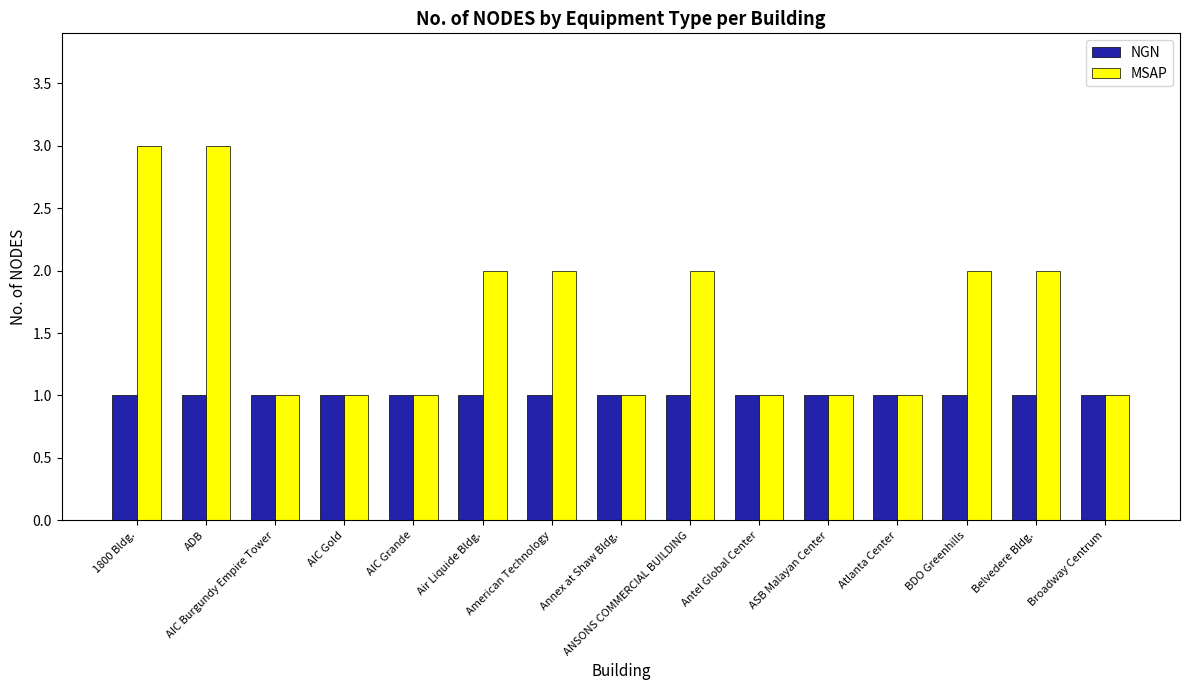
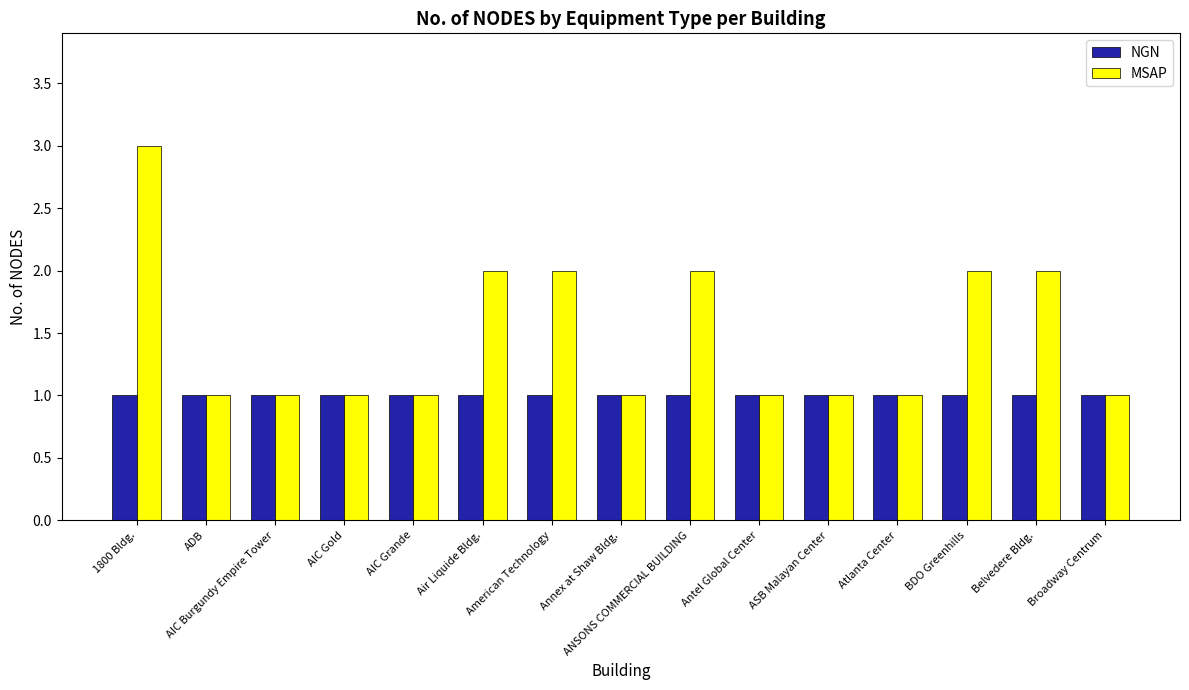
  {
    "NGN": {
      "1800 Bldg.": 1,
      "ADB": 1,
      "AIC Burgundy Empire Tower": 1,
      "AIC Gold": 1,
      "AIC Grande": 1,
      "Air Liquide Bldg.": 1,
      "American Technology": 1,
      "Annex at Shaw Bldg.": 1,
      "ANSONS COMMERCIAL BUILDING": 1,
      "Antel Global Center": 1,
      "ASB Malayan Center": 1,
      "Atlanta Center": 1,
      "BDO Greenhills": 1,
      "Belvedere Bldg.": 1,
      "Broadway Centrum": 1
    },
    "MSAP": {
      "1800 Bldg.": 3,
-     "ADB": 3,
+     "ADB": 1,
      "AIC Burgundy Empire Tower": 1,
      "AIC Gold": 1,
      "AIC Grande": 1,
      "Air Liquide Bldg.": 2,
      "American Technology": 2,
      "Annex at Shaw Bldg.": 1,
      "ANSONS COMMERCIAL BUILDING": 2,
      "Antel Global Center": 1,
      "ASB Malayan Center": 1,
      "Atlanta Center": 1,
      "BDO Greenhills": 2,
      "Belvedere Bldg.": 2,
      "Broadway Centrum": 1
    }
  }
